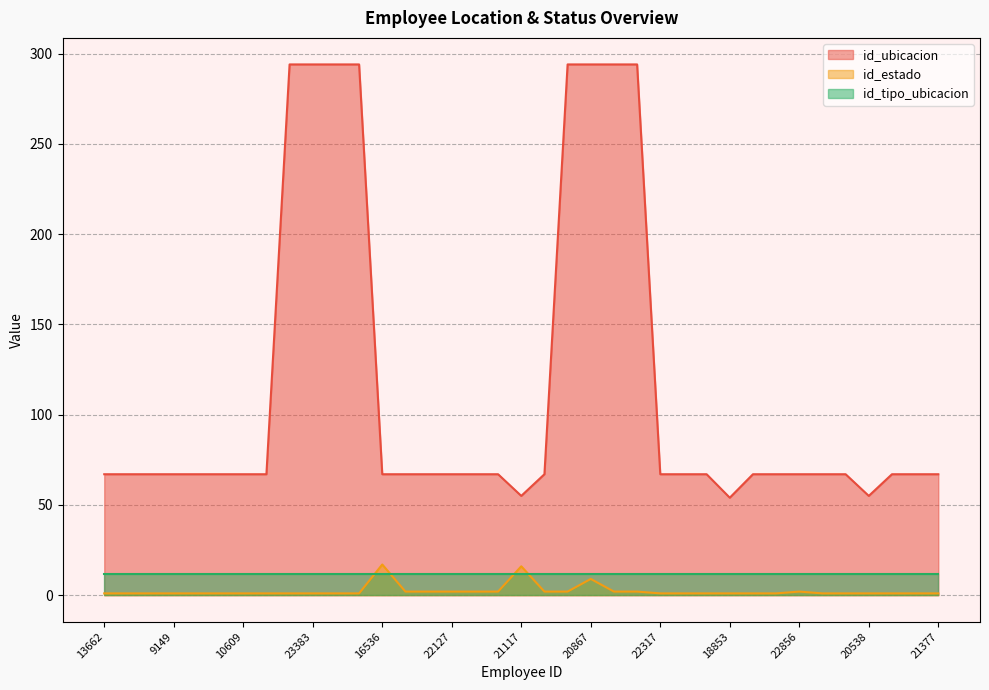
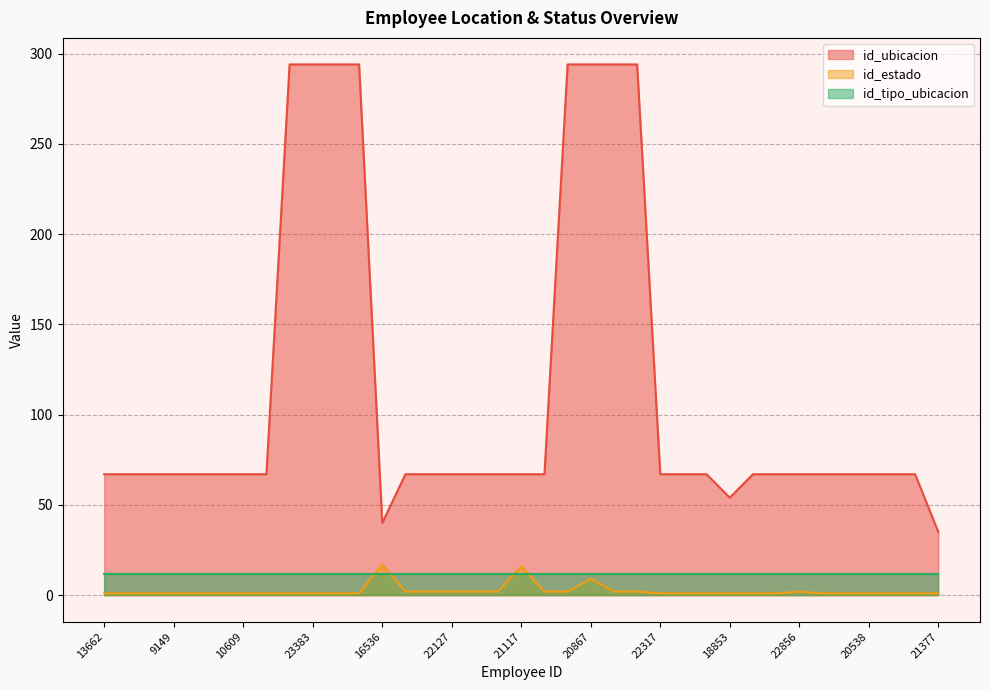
  {
    "id_ubicacion": {
      "13662": 67,
      "9149": 67,
      "10609": 67,
      "23383": 294,
-     "16536": 67,
+     "16536": 40,
      "22127": 67,
-     "21117": 55,
+     "21117": 67,
      "20867": 294,
      "22317": 67,
      "18853": 54,
      "22856": 67,
-     "20538": 55,
-     "21377": 67
+     "20538": 67,
+     "21377": 35
    },
    "id_estado": {
      "13662": 1,
      "9149": 1,
      "10609": 1,
      "23383": 1,
      "16536": 17,
      "22127": 2,
      "21117": 16,
      "20867": 9,
      "22317": 1,
      "18853": 1,
      "22856": 2,
      "20538": 1,
      "21377": 1
    },
    "id_tipo_ubicacion": {
      "13662": 12,
      "9149": 12,
      "10609": 12,
      "23383": 12,
      "16536": 12,
      "22127": 12,
      "21117": 12,
      "20867": 12,
      "22317": 12,
      "18853": 12,
      "22856": 12,
      "20538": 12,
      "21377": 12
    }
  }
